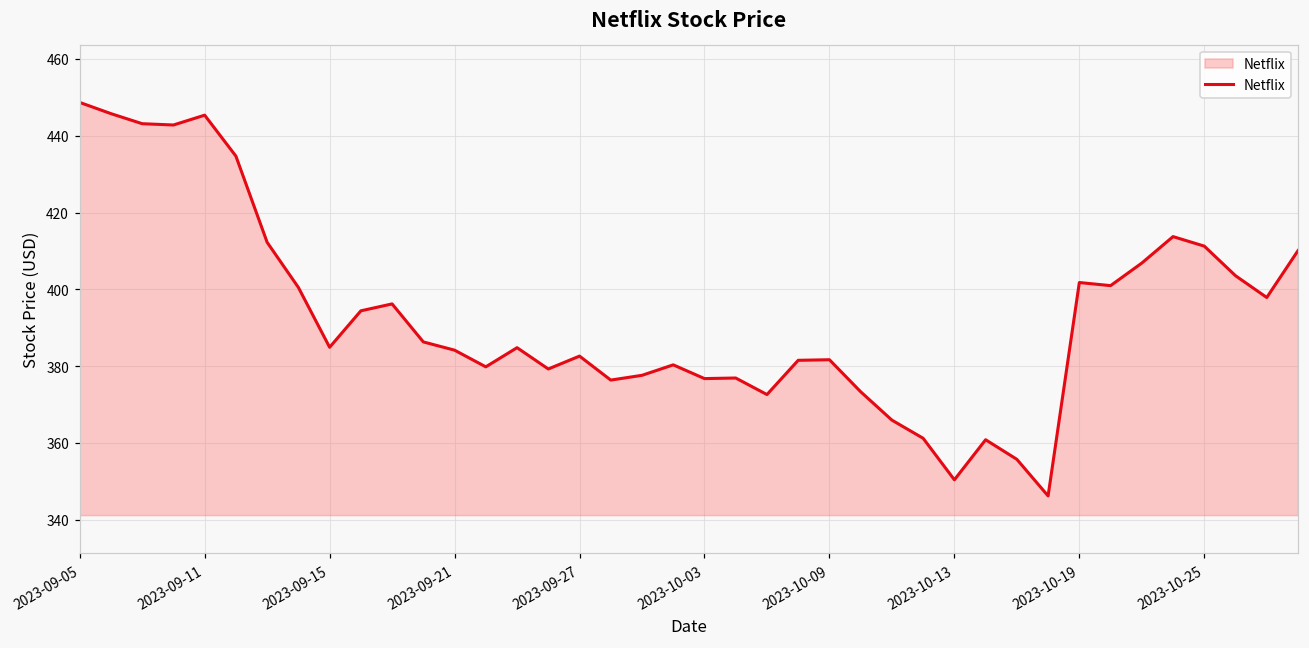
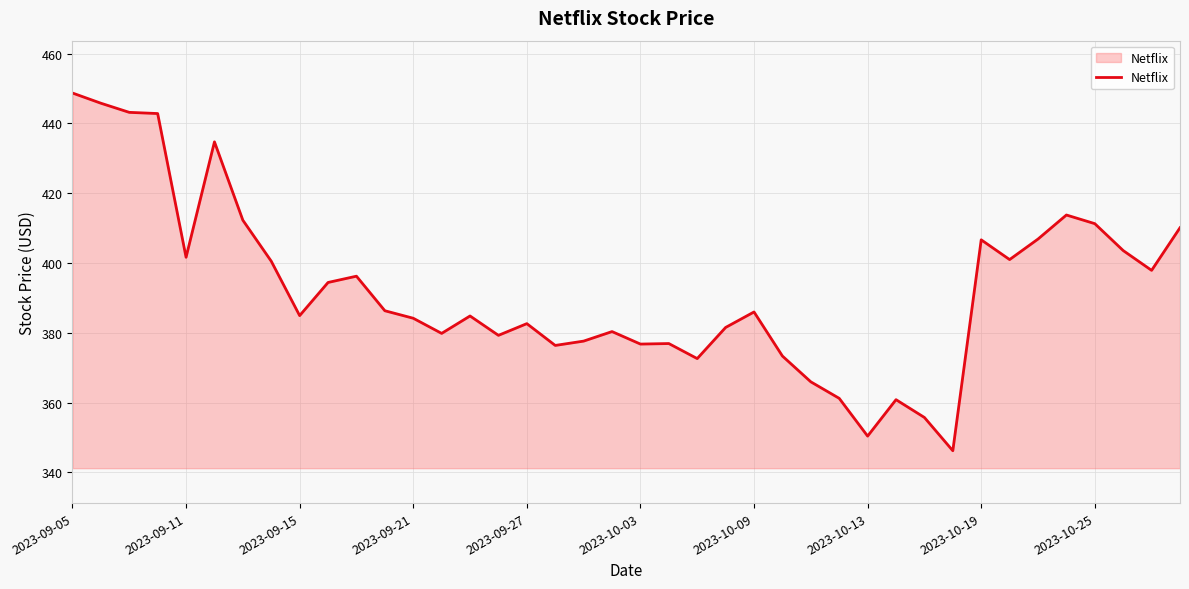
  {
    "2023-09-05": 449,
-   "2023-09-11": 445,
+   "2023-09-11": 402,
    "2023-09-15": 385,
    "2023-09-21": 384,
    "2023-09-27": 383,
    "2023-10-03": 377,
-   "2023-10-09": 382,
+   "2023-10-09": 386,
    "2023-10-13": 350,
-   "2023-10-19": 402,
+   "2023-10-19": 407,
    "2023-10-25": 411
  }
